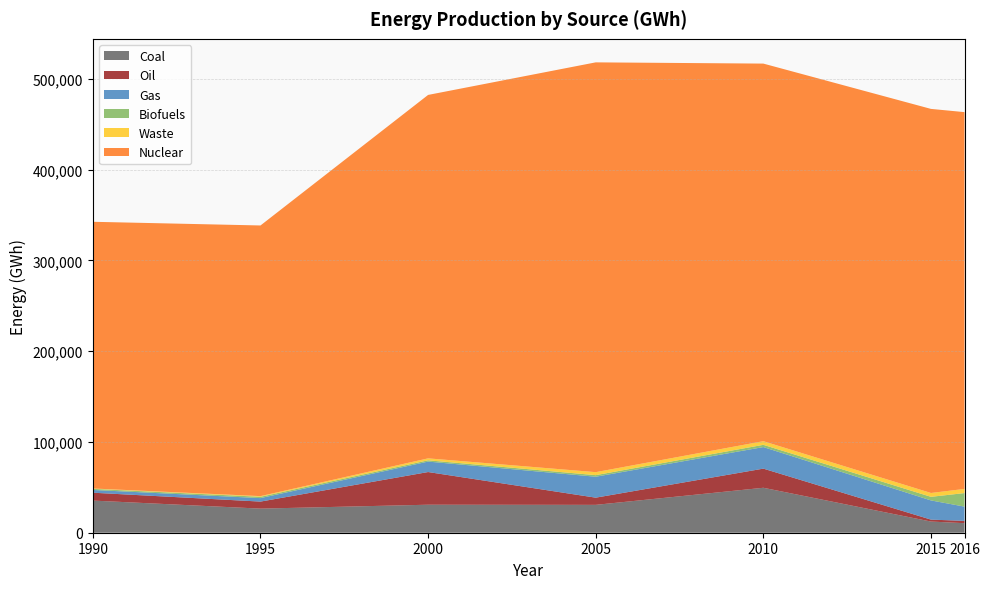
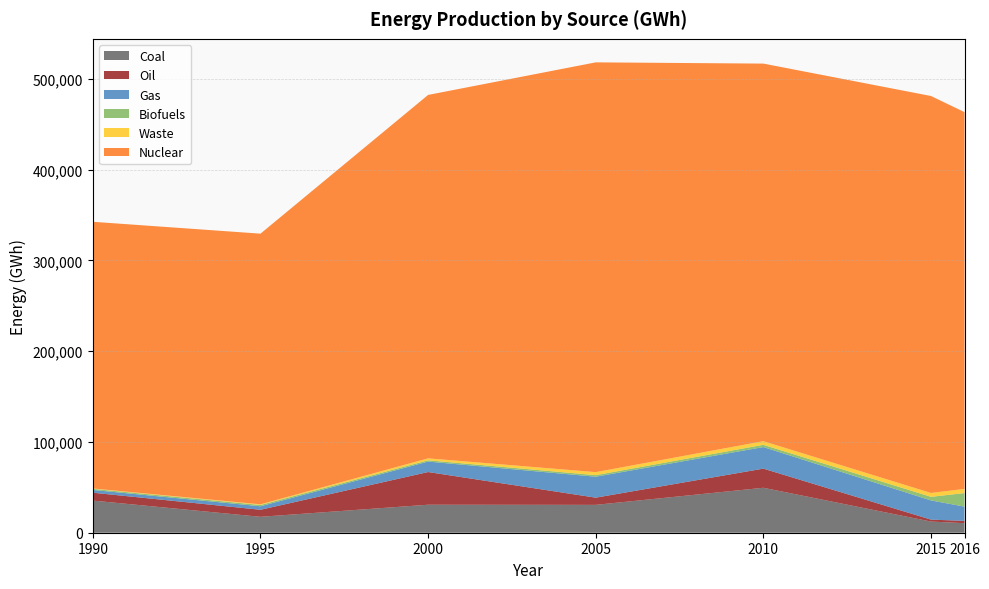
  {
    "Coal": {
      "1990": "40,000",
-     "1995": "30,000",
+     "1995": "20,000",
      "2000": "30,000",
      "2005": "30,000",
      "2010": "50,000"
    },
    "Oil": {
      "1990": "10,000",
      "1995": "10,000",
      "2000": "40,000",
      "2005": "10,000",
      "2010": "20,000"
    },
    "Gas": {
      "2015": "20,000",
      "2016": "20,000"
    },
    "Biofuels": {
      "2015": "0",
      "2016": "10,000"
    },
    "Waste": {
      "2005": "0",
      "2010": "0",
      "2015": "0",
      "2016": "0"
    },
    "Nuclear": {
      "1990": "290,000",
      "1995": "300,000",
      "2000": "400,000",
      "2005": "450,000",
      "2010": "420,000",
-     "2015": "420,000",
+     "2015": "440,000",
      "2016": "420,000"
    }
  }
